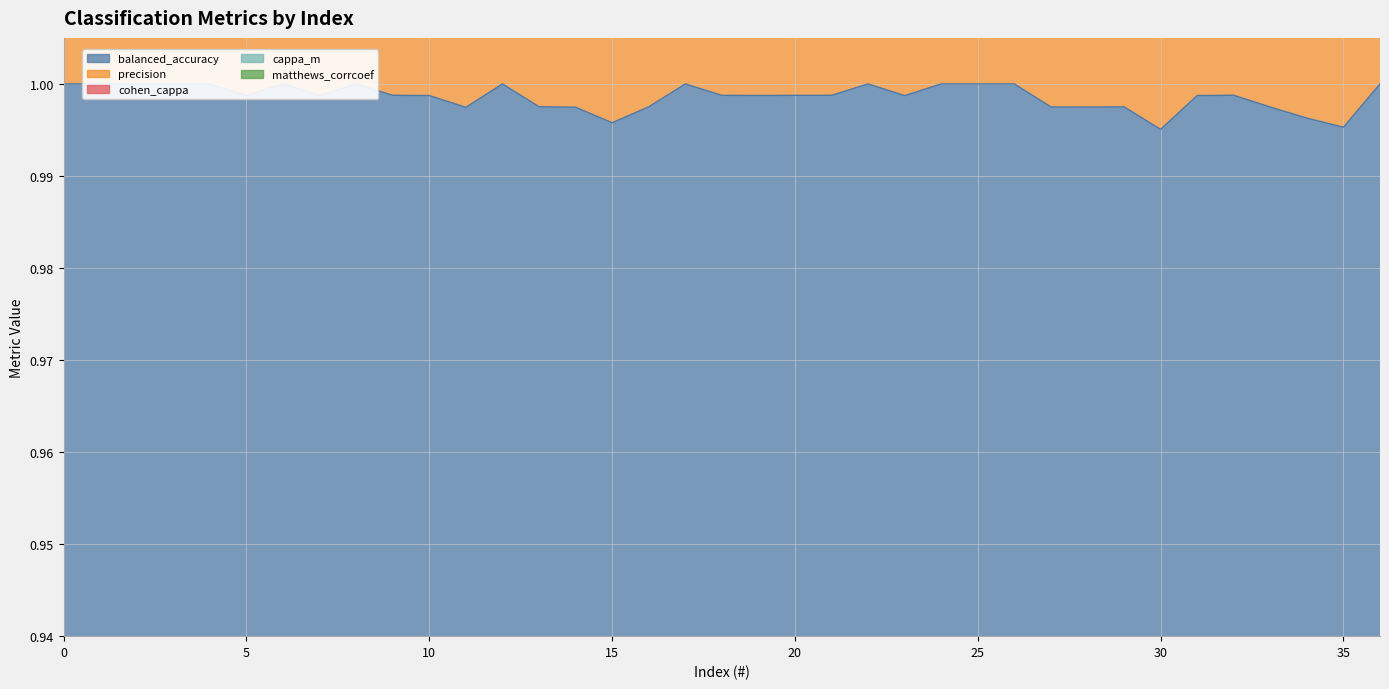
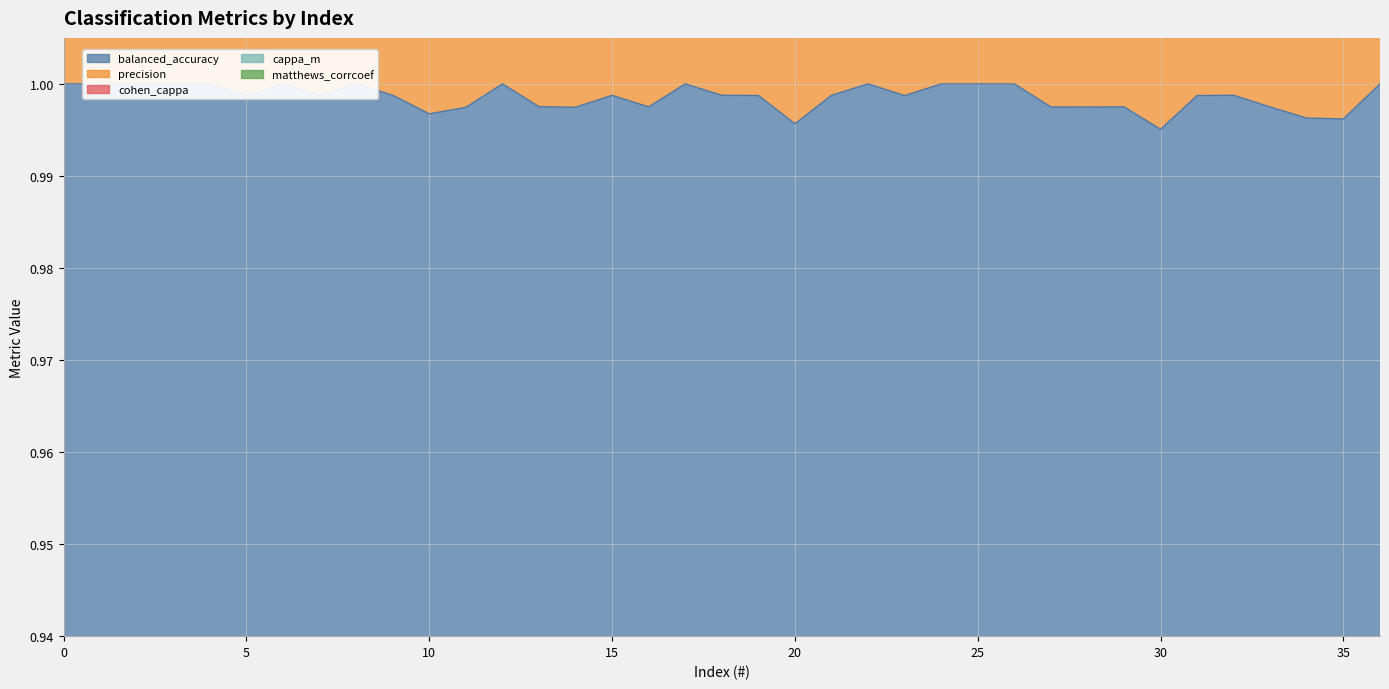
  {
    "balanced_accuracy": {
      "0": 1.000,
-     "10": 0.999,
-     "15": 0.996,
-     "20": 0.999,
+     "10": 0.997,
+     "15": 0.999,
+     "20": 0.996,
      "25": 1.000,
      "30": 0.995,
-     "35": 0.995
+     "35": 0.996
    }
  }
